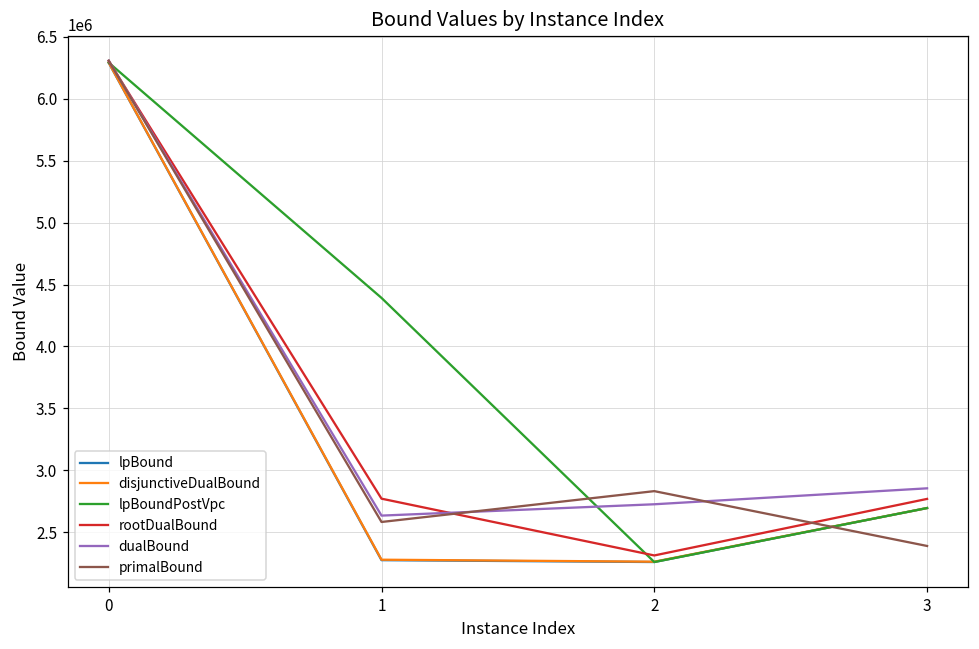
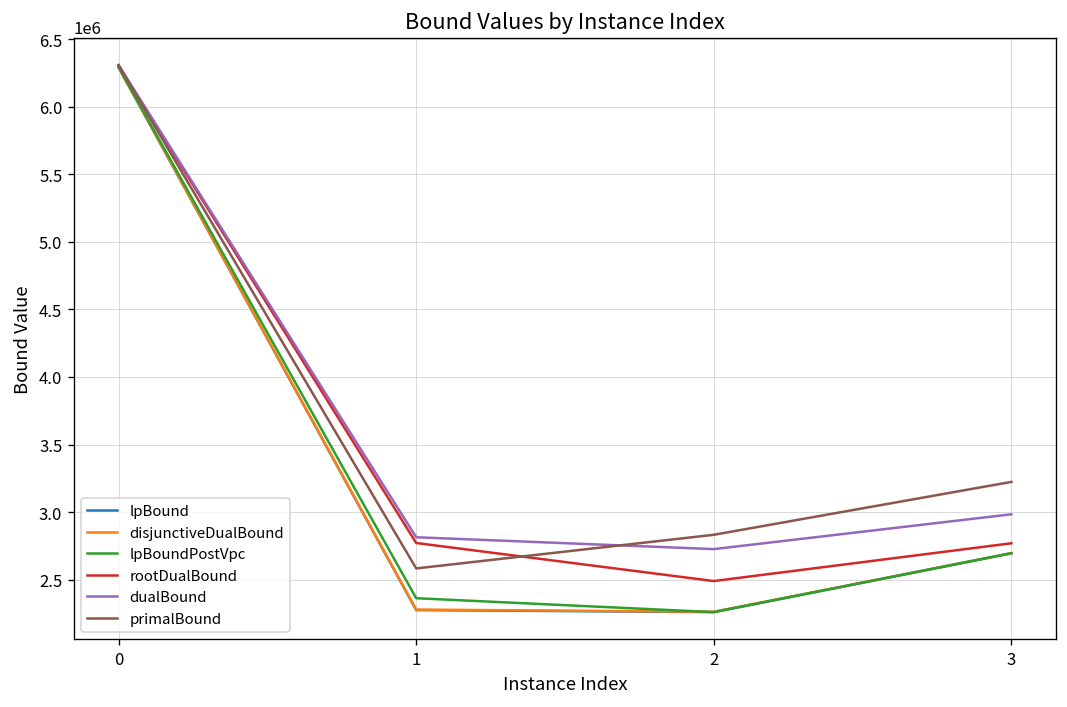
  {
    "lpBoundPostVpc": {
-     "1": 4390000
+     "1": 2360000
    },
    "rootDualBound": {
      "1": 2770000,
-     "2": 2310000,
+     "2": 2490000,
      "3": 2770000
    },
    "dualBound": {
-     "1": 2630000,
+     "1": 2810000,
      "2": 2730000,
-     "3": 2850000
+     "3": 2980000
    },
    "primalBound": {
      "1": 2580000,
      "2": 2830000,
-     "3": 2390000
+     "3": 3220000
    }
  }
